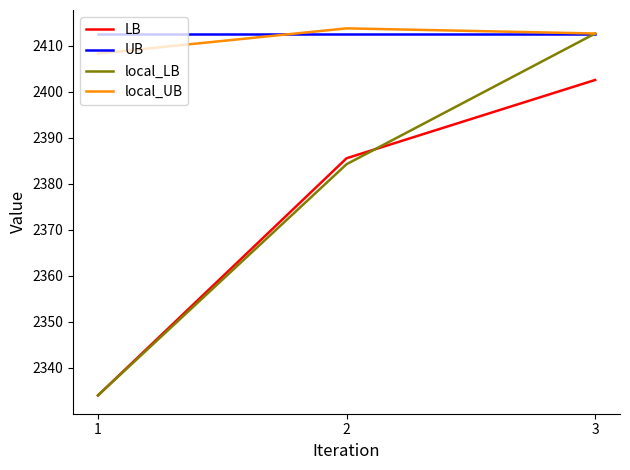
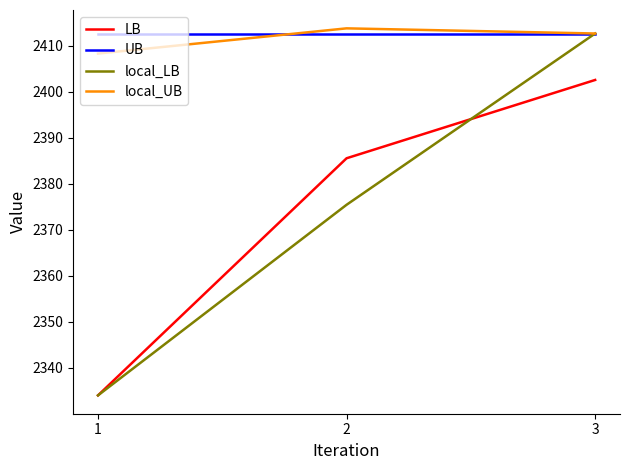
  {
    "LB": {
      "2": 2386,
      "3": 2403
    },
    "UB": {
      "2": 2413
    },
    "local_LB": {
-     "2": 2384
+     "2": 2375
    },
    "local_UB": {
      "2": 2414
    }
  }
